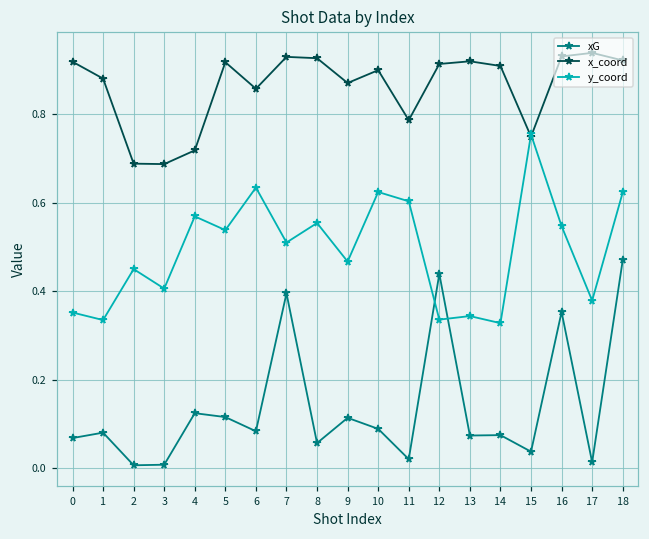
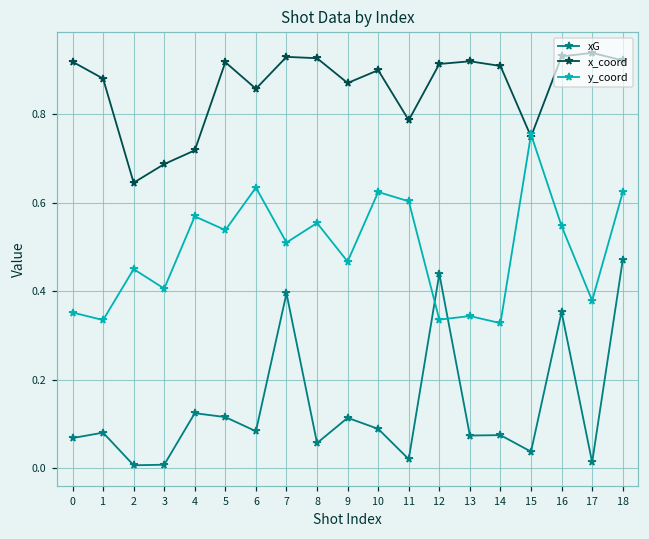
  {
    "xG": {
      "0": 0.07,
      "1": 0.08,
      "2": 0.01,
      "3": 0.01,
      "4": 0.12,
      "5": 0.12,
      "6": 0.08,
      "7": 0.40,
      "8": 0.06,
      "9": 0.11,
      "10": 0.09,
      "11": 0.02,
      "12": 0.44,
      "13": 0.07,
      "14": 0.08,
      "15": 0.04,
      "16": 0.35,
      "17": 0.01,
      "18": 0.47
    },
    "x_coord": {
      "0": 0.92,
      "1": 0.88,
-     "2": 0.69,
+     "2": 0.64,
      "3": 0.69,
      "4": 0.72,
      "5": 0.92,
      "6": 0.86,
      "7": 0.93,
      "8": 0.93,
      "9": 0.87,
      "10": 0.90,
      "11": 0.79,
      "12": 0.91,
      "13": 0.92,
      "14": 0.91
    },
    "y_coord": {
      "0": 0.35,
      "1": 0.34,
      "2": 0.45,
      "3": 0.41,
      "4": 0.57,
      "5": 0.54,
      "6": 0.63,
      "7": 0.51,
      "8": 0.55,
      "9": 0.47,
      "10": 0.62,
      "11": 0.60,
      "12": 0.34,
      "13": 0.34,
      "14": 0.33,
      "16": 0.55,
      "17": 0.38,
      "18": 0.62
    }
  }
